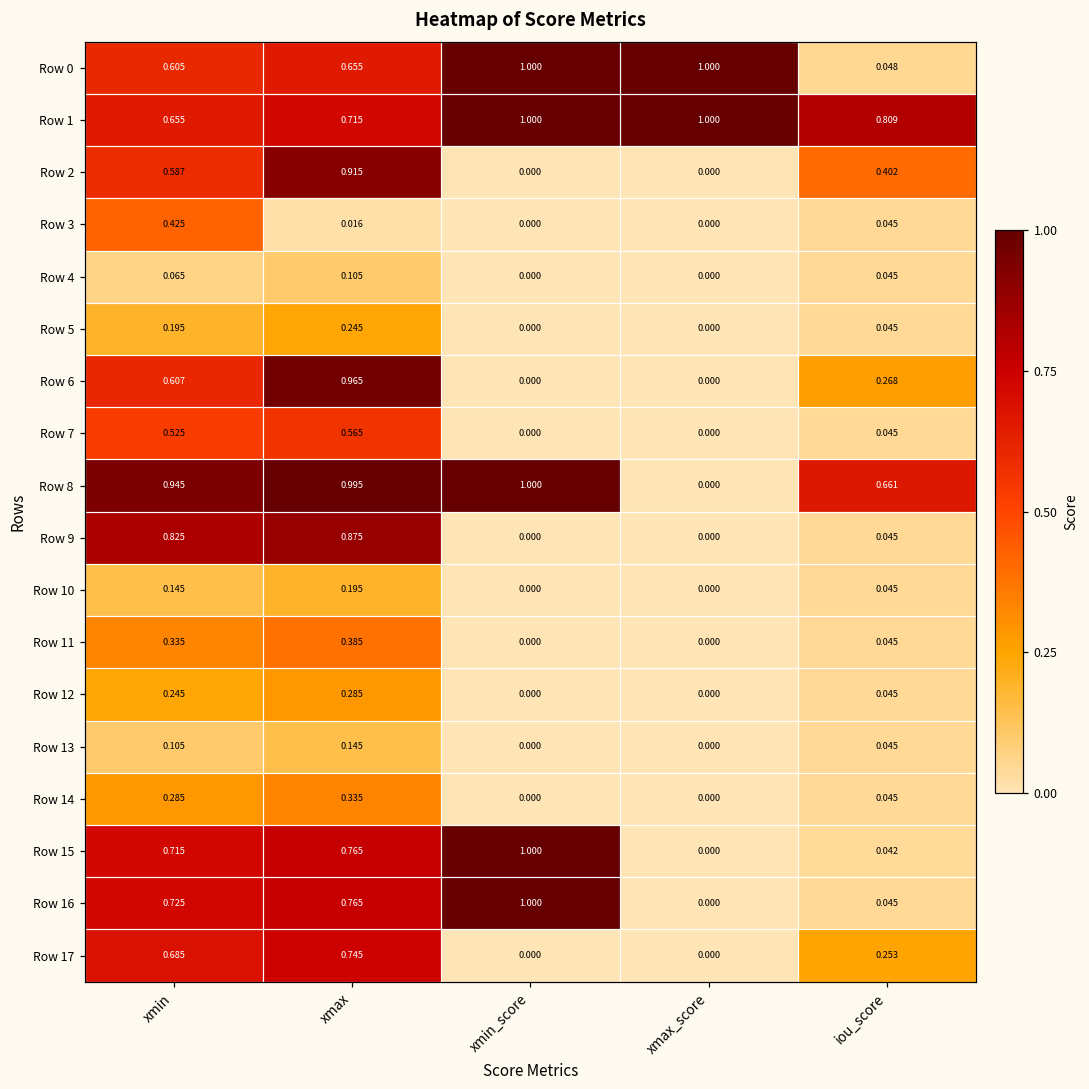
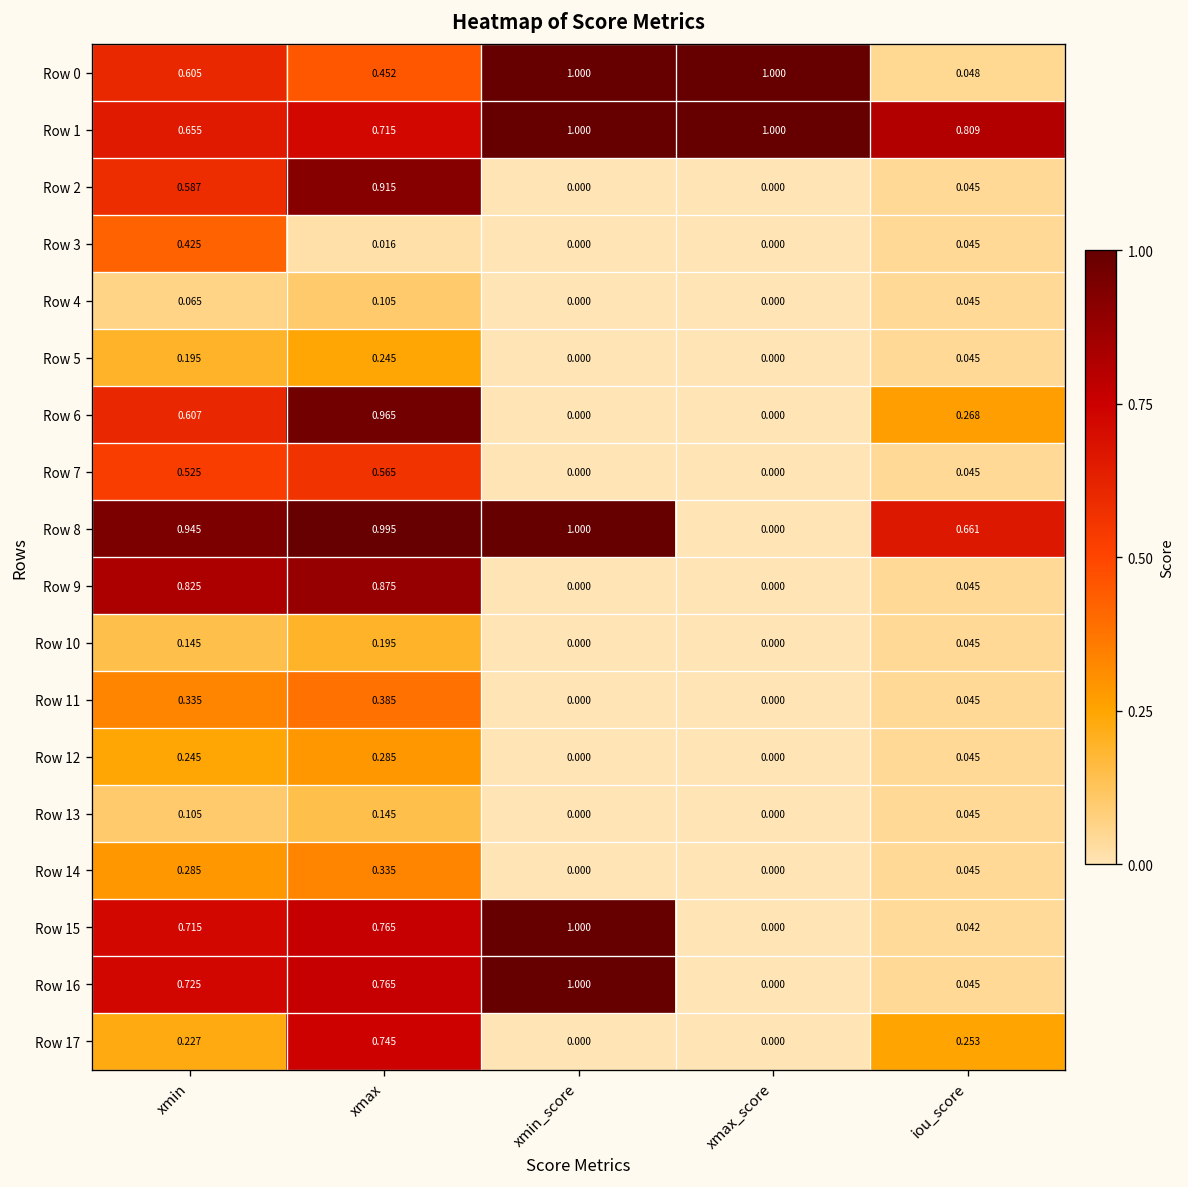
  {
    "Row 0": {
      "xmin": 0.605,
-     "xmax": 0.655,
+     "xmax": 0.452,
      "xmin_score": 1.000,
      "xmax_score": 1.000,
      "iou_score": 0.048
    },
    "Row 1": {
      "xmin": 0.655,
      "xmax": 0.715,
      "xmin_score": 1.000,
      "xmax_score": 1.000,
      "iou_score": 0.809
    },
    "Row 2": {
      "xmin": 0.587,
      "xmax": 0.915,
      "xmin_score": 0.000,
      "xmax_score": 0.000,
-     "iou_score": 0.402
+     "iou_score": 0.045
    },
    "Row 3": {
      "xmin": 0.425,
      "xmax": 0.016,
      "xmin_score": 0.000,
      "xmax_score": 0.000,
      "iou_score": 0.045
    },
    "Row 4": {
      "xmin": 0.065,
      "xmax": 0.105,
      "xmin_score": 0.000,
      "xmax_score": 0.000,
      "iou_score": 0.045
    },
    "Row 5": {
      "xmin": 0.195,
      "xmax": 0.245,
      "xmin_score": 0.000,
      "xmax_score": 0.000,
      "iou_score": 0.045
    },
    "Row 6": {
      "xmin": 0.607,
      "xmax": 0.965,
      "xmin_score": 0.000,
      "xmax_score": 0.000,
      "iou_score": 0.268
    },
    "Row 7": {
      "xmin": 0.525,
      "xmax": 0.565,
      "xmin_score": 0.000,
      "xmax_score": 0.000,
      "iou_score": 0.045
    },
    "Row 8": {
      "xmin": 0.945,
      "xmax": 0.995,
      "xmin_score": 1.000,
      "xmax_score": 0.000,
      "iou_score": 0.661
    },
    "Row 9": {
      "xmin": 0.825,
      "xmax": 0.875,
      "xmin_score": 0.000,
      "xmax_score": 0.000,
      "iou_score": 0.045
    },
    "Row 10": {
      "xmin": 0.145,
      "xmax": 0.195,
      "xmin_score": 0.000,
      "xmax_score": 0.000,
      "iou_score": 0.045
    },
    "Row 11": {
      "xmin": 0.335,
      "xmax": 0.385,
      "xmin_score": 0.000,
      "xmax_score": 0.000,
      "iou_score": 0.045
    },
    "Row 12": {
      "xmin": 0.245,
      "xmax": 0.285,
      "xmin_score": 0.000,
      "xmax_score": 0.000,
      "iou_score": 0.045
    },
    "Row 13": {
      "xmin": 0.105,
      "xmax": 0.145,
      "xmin_score": 0.000,
      "xmax_score": 0.000,
      "iou_score": 0.045
    },
    "Row 14": {
      "xmin": 0.285,
      "xmax": 0.335,
      "xmin_score": 0.000,
      "xmax_score": 0.000,
      "iou_score": 0.045
    },
    "Row 15": {
      "xmin": 0.715,
      "xmax": 0.765,
      "xmin_score": 1.000,
      "xmax_score": 0.000,
      "iou_score": 0.042
    },
    "Row 16": {
      "xmin": 0.725,
      "xmax": 0.765,
      "xmin_score": 1.000,
      "xmax_score": 0.000,
      "iou_score": 0.045
    },
    "Row 17": {
-     "xmin": 0.685,
+     "xmin": 0.227,
      "xmax": 0.745,
      "xmin_score": 0.000,
      "xmax_score": 0.000,
      "iou_score": 0.253
    }
  }
